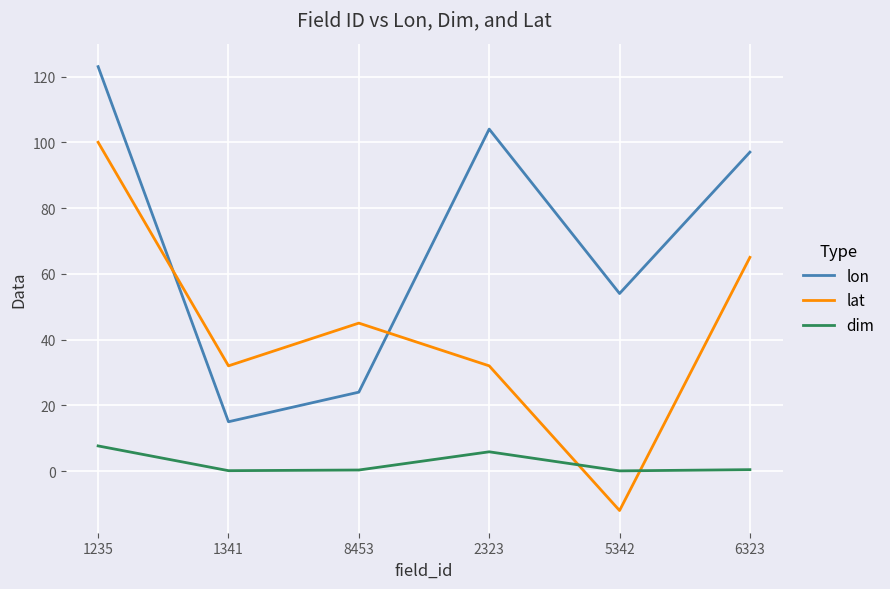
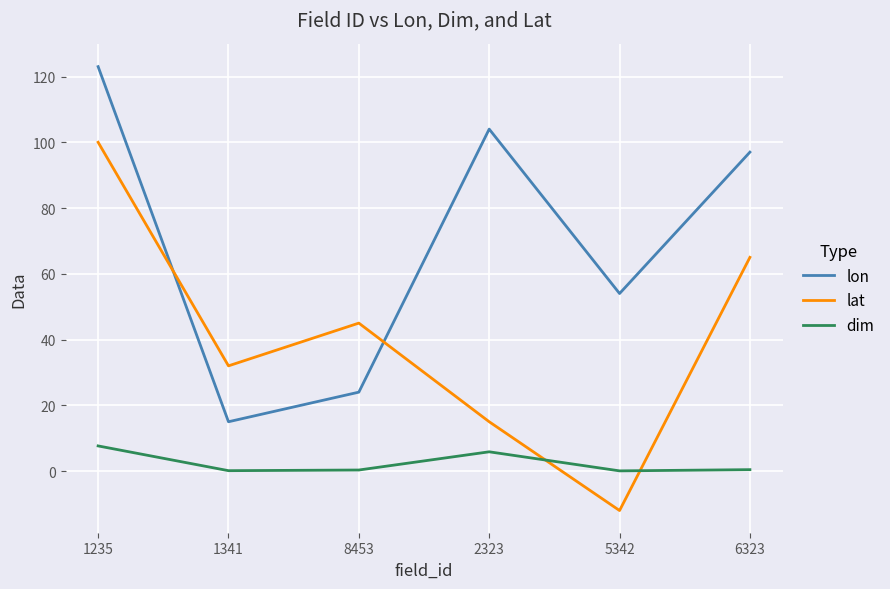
  {
    "lon": {
      "1235": 123,
      "1341": 15,
      "8453": 24,
      "2323": 104,
      "5342": 54,
      "6323": 97
    },
    "lat": {
      "1235": 100,
      "1341": 32,
      "8453": 45,
-     "2323": 32,
+     "2323": 15,
      "5342": -12,
      "6323": 65
    },
    "dim": {
      "1235": 8,
      "1341": 0,
      "8453": 0,
      "2323": 6,
      "5342": 0,
      "6323": 0
    }
  }
